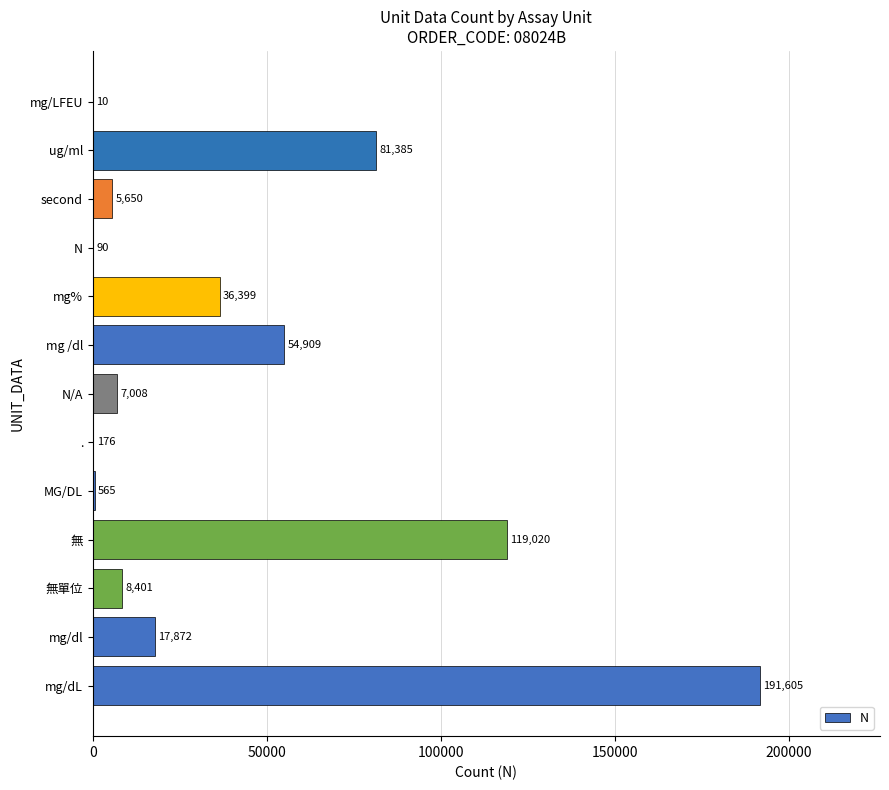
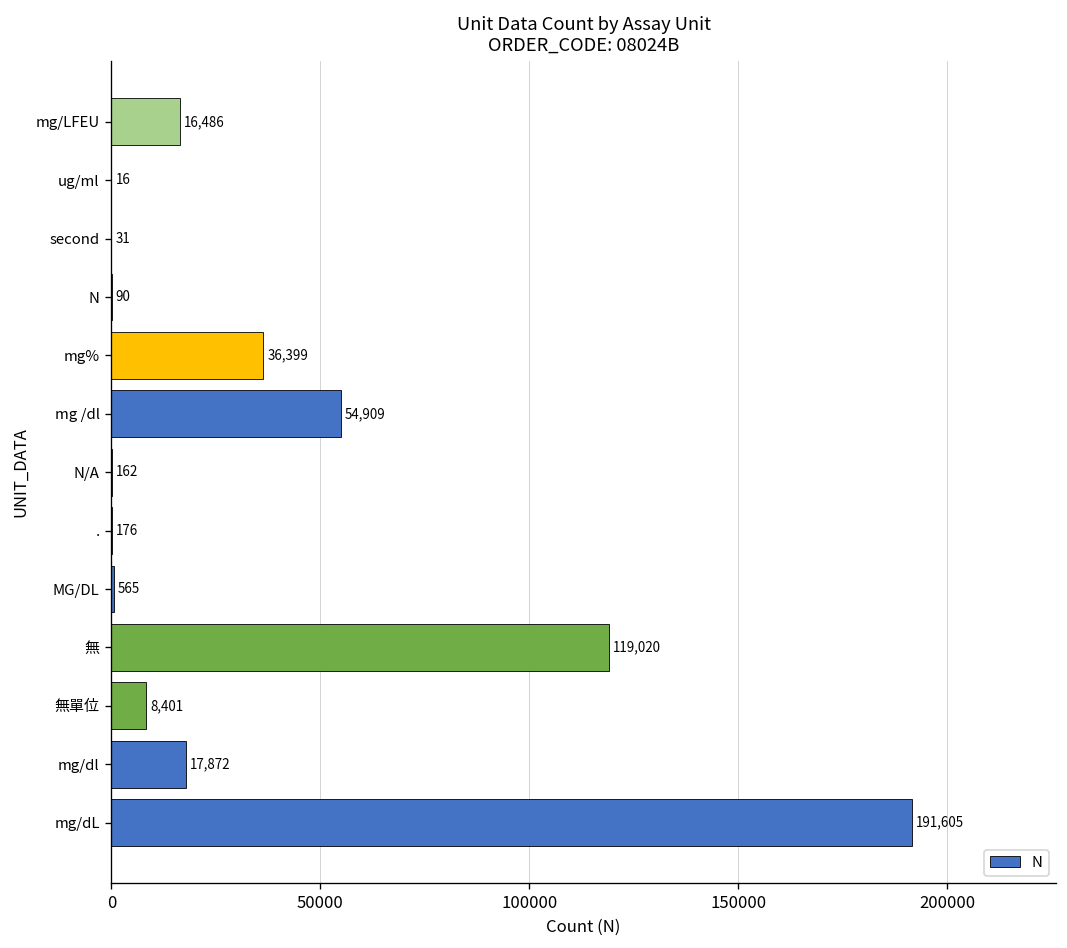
  {
-   "mg/LFEU": "10",
-   "ug/ml": "81,385",
-   "second": "5,650",
+   "mg/LFEU": "16,486",
+   "ug/ml": "16",
+   "second": "31",
    "N": "90",
    "mg%": "36,399",
    "mg /dl": "54,909",
-   "N/A": "7,008",
+   "N/A": "162",
    ".": "176",
    "MG/DL": "565",
    "無": "119,020",
    "無單位": "8,401",
    "mg/dl": "17,872",
    "mg/dL": "191,605"
  }
